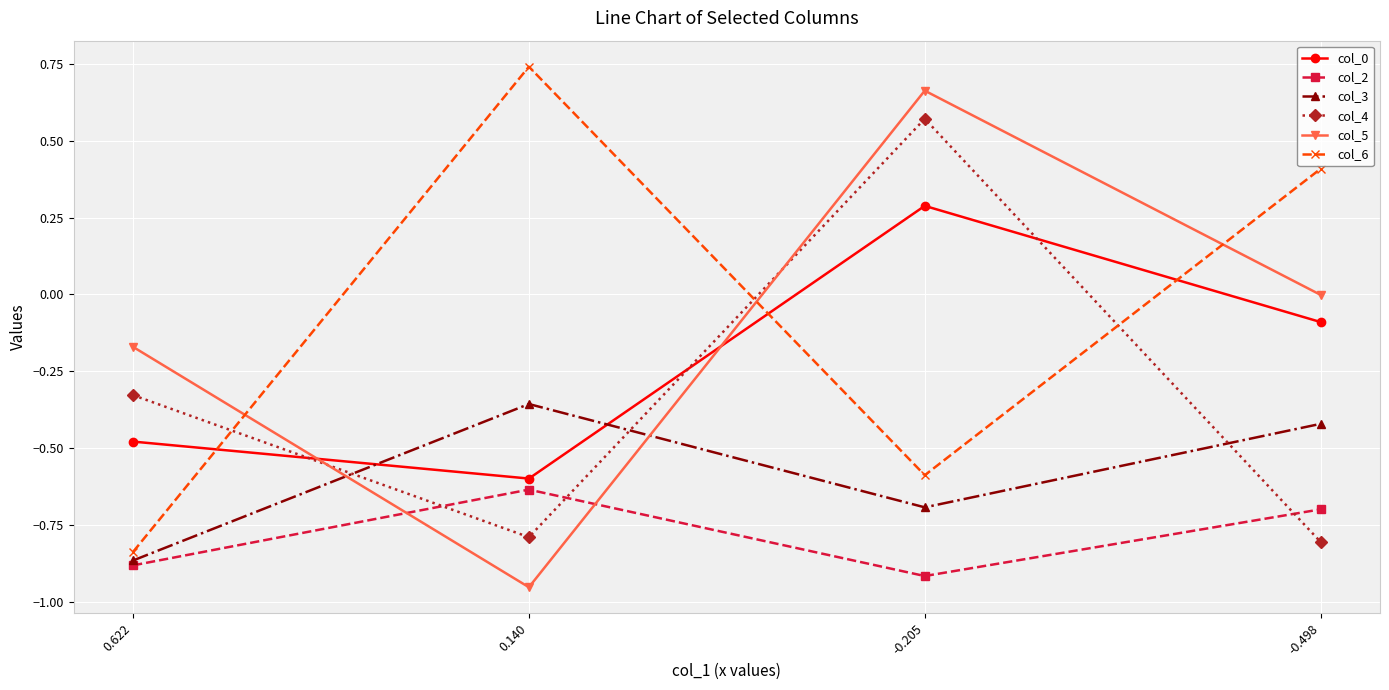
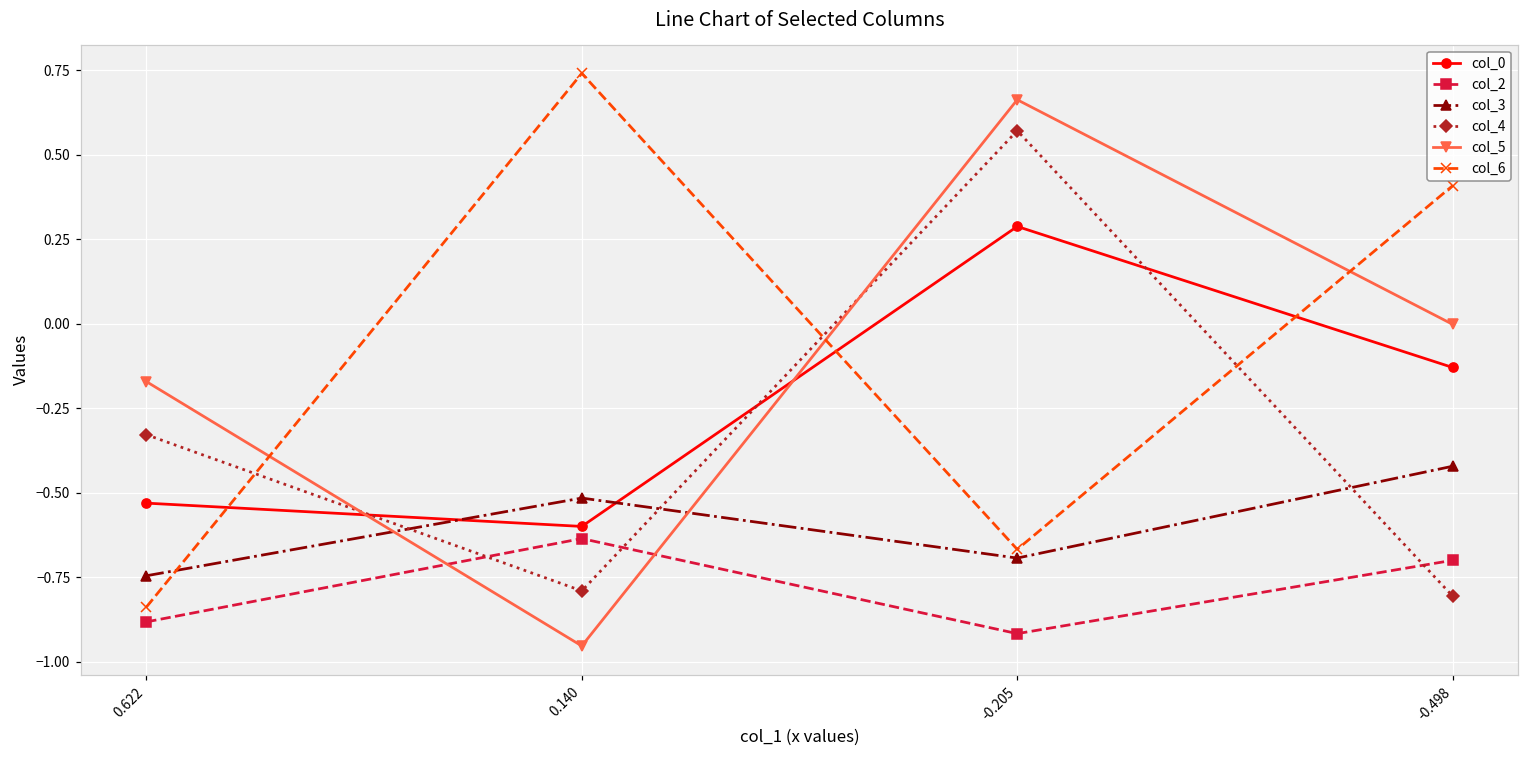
  {
    "col_0": {
-     "0.622": -0.48,
+     "0.622": -0.53,
      "0.140": -0.60,
      "-0.205": 0.29,
-     "-0.498": -0.09
+     "-0.498": -0.13
    },
    "col_3": {
-     "0.622": -0.87,
-     "0.140": -0.36,
+     "0.622": -0.75,
+     "0.140": -0.52,
      "-0.205": -0.69,
      "-0.498": -0.42
    },
    "col_5": {
      "0.622": -0.17,
      "0.140": -0.95,
      "-0.205": 0.66,
      "-0.498": 0.00
    },
    "col_6": {
      "0.622": -0.84,
      "0.140": 0.74,
-     "-0.205": -0.59,
+     "-0.205": -0.67,
      "-0.498": 0.41
    }
  }
